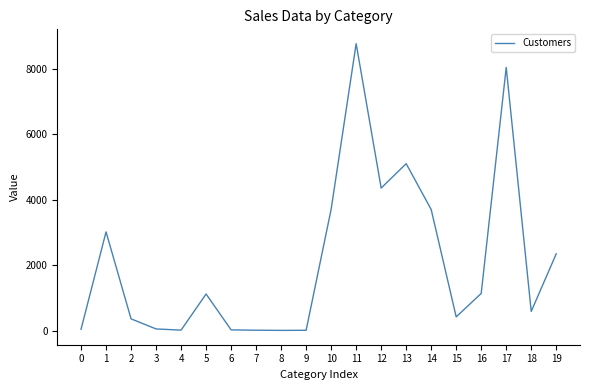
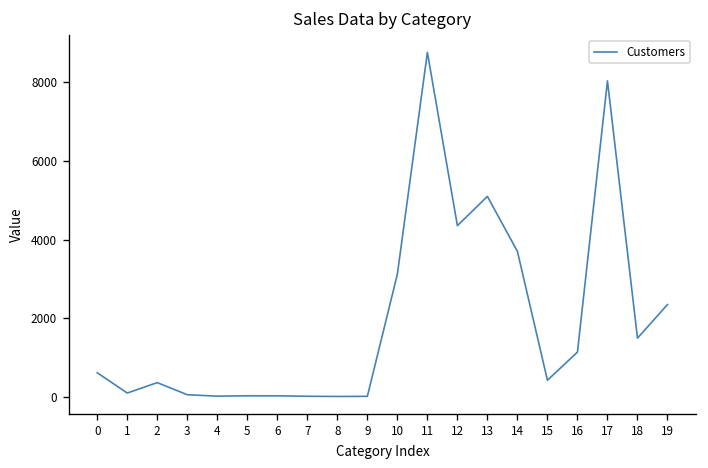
  {
-   "0": 0,
-   "1": 3000,
+   "0": 600,
+   "1": 100,
    "2": 400,
    "3": 100,
    "4": 0,
-   "5": 1100,
+   "5": 0,
    "6": 0,
    "7": 0,
    "8": 0,
    "9": 0,
-   "10": 3700,
+   "10": 3100,
    "11": 8800,
    "12": 4400,
    "13": 5100,
    "14": 3700,
    "15": 400,
    "16": 1100,
    "17": 8000,
-   "18": 600,
+   "18": 1500,
    "19": 2300
  }
